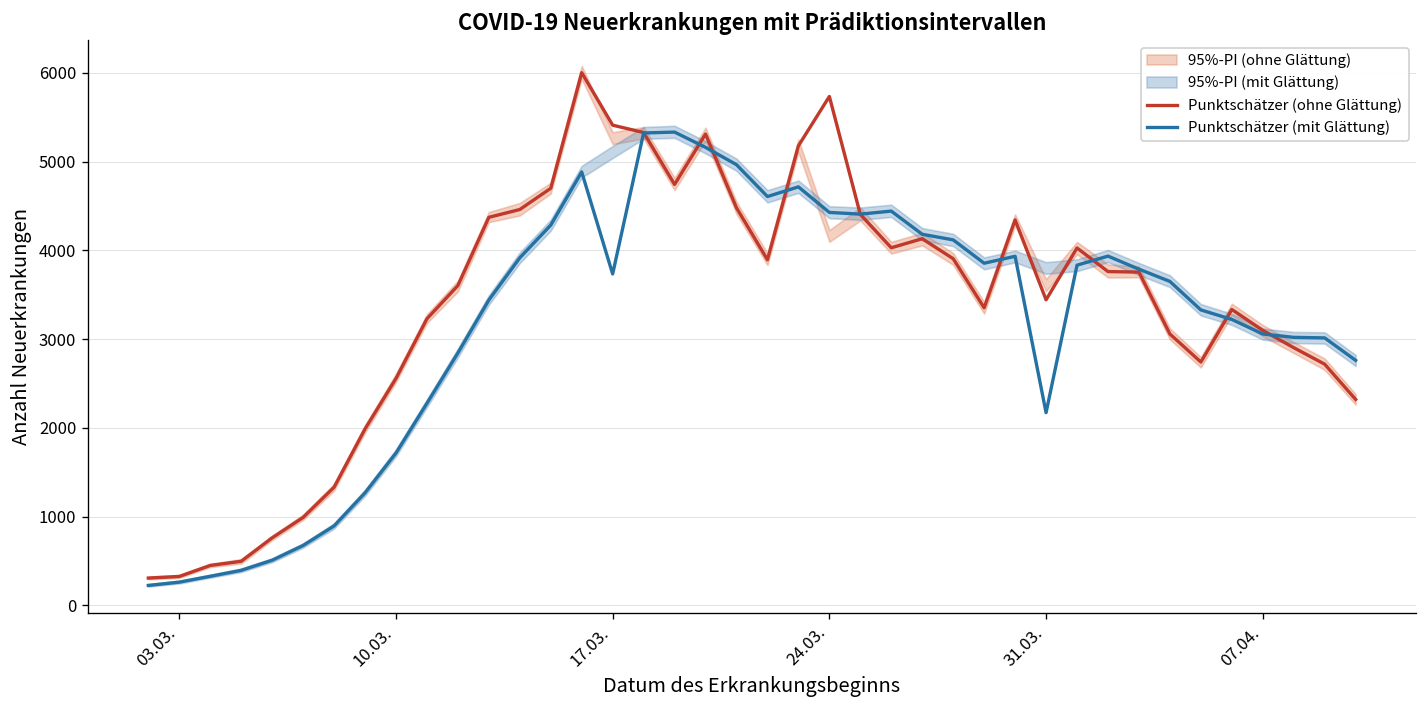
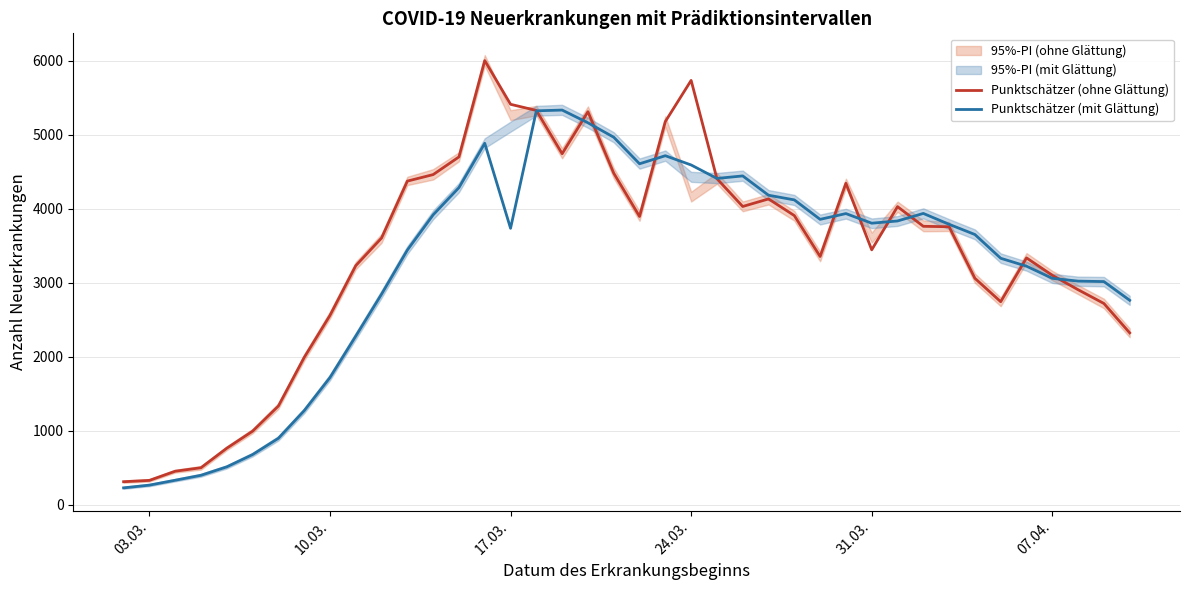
  {
    "Punktschätzer (ohne Glättung)": {
      "10.03.": 2600,
      "17.03.": 5400,
      "24.03.": 5700,
      "31.03.": 3400
    },
    "Punktschätzer (mit Glättung)": {
      "10.03.": 1700,
      "17.03.": 3700,
-     "24.03.": 4400,
-     "31.03.": 2200,
+     "24.03.": 4600,
+     "31.03.": 3800,
      "07.04.": 3100
    }
  }
